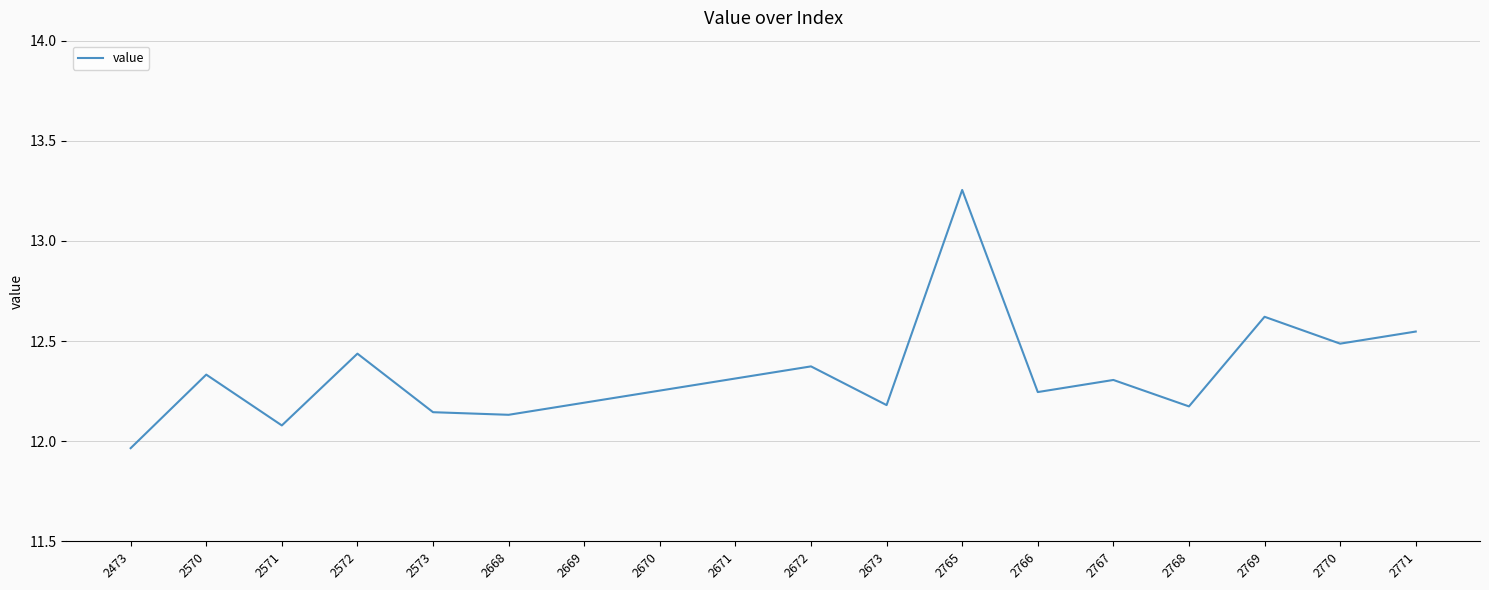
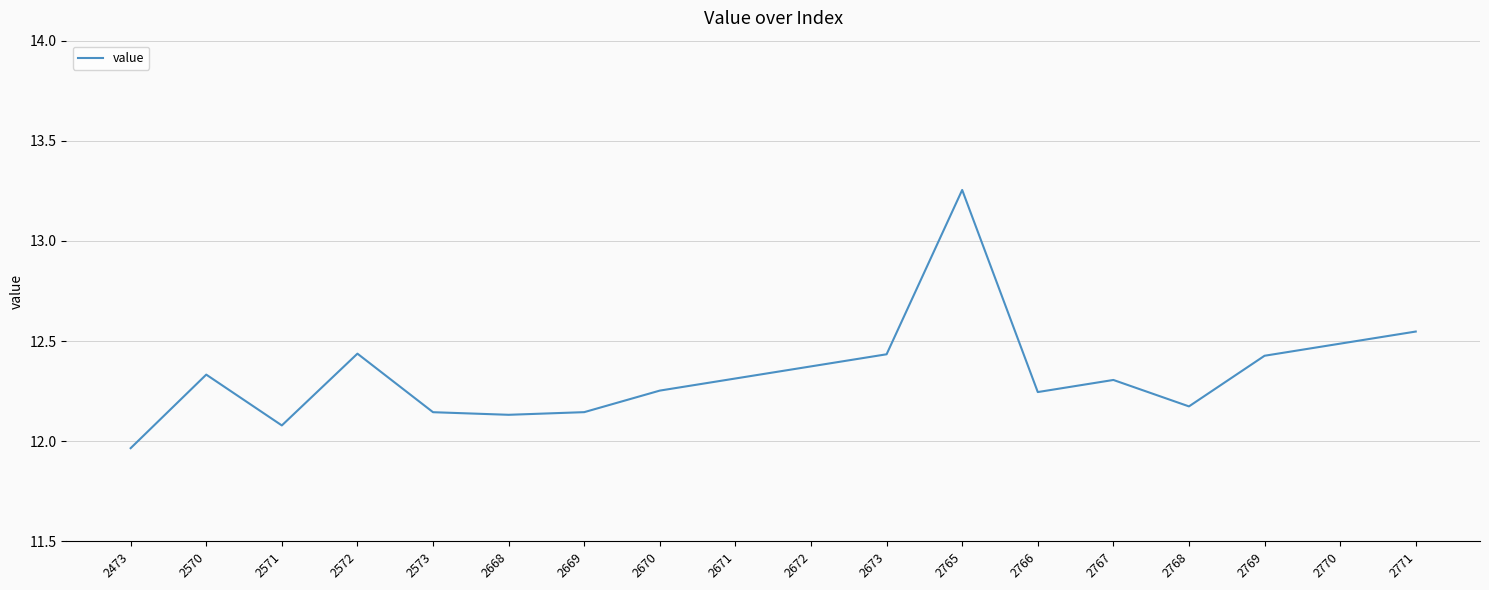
  {
    "2473": 11.97,
    "2570": 12.33,
    "2571": 12.08,
    "2572": 12.44,
    "2573": 12.14,
    "2668": 12.13,
-   "2669": 12.19,
+   "2669": 12.14,
    "2670": 12.25,
    "2671": 12.31,
    "2672": 12.37,
-   "2673": 12.18,
+   "2673": 12.43,
    "2765": 13.25,
    "2766": 12.25,
    "2767": 12.31,
    "2768": 12.17,
-   "2769": 12.62,
+   "2769": 12.43,
    "2770": 12.49,
    "2771": 12.55
  }
